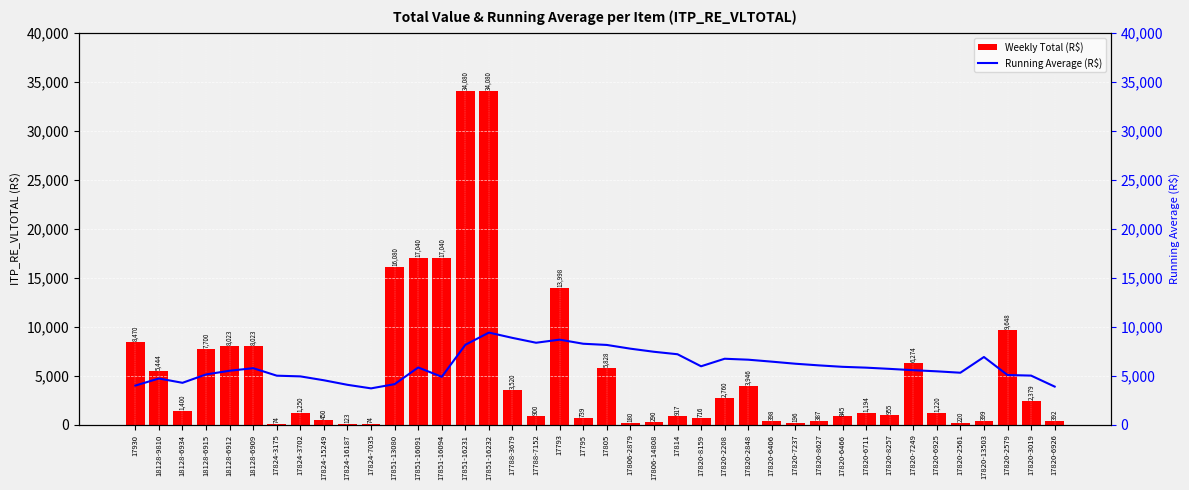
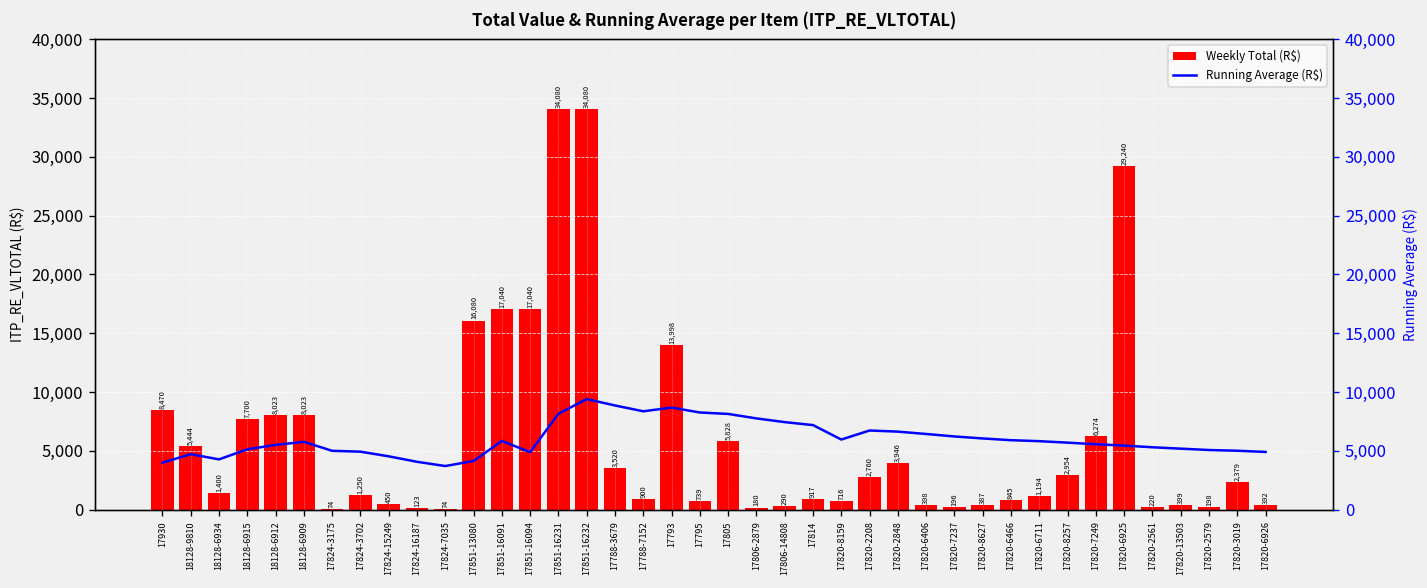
  {
    "Weekly Total (R$)": {
      "17930": "8,470",
      "18128-9810": "5,444",
      "18128-6934": "1,400",
      "18128-6915": "7,700",
      "18128-6912": "8,023",
      "18128-6909": "8,023",
      "17824-3175": "74",
      "17824-3702": "1,250",
      "17824-15249": "450",
      "17824-16187": "123",
      "17824-7035": "74",
      "17851-13080": "16,080",
      "17851-16091": "17,040",
      "17851-16094": "17,040",
      "17851-16231": "34,080",
      "17851-16232": "34,080",
      "17788-3679": "3,520",
      "17788-7152": "900",
      "17793": "13,998",
      "17795": "739",
      "17805": "5,828",
      "17806-2879": "180",
      "17806-14808": "290",
      "17814": "917",
      "17820-8159": "716",
      "17820-2208": "2,760",
      "17820-2848": "3,946",
      "17820-6406": "398",
      "17820-7237": "196",
      "17820-8627": "387",
      "17820-6466": "845",
      "17820-6711": "1,194",
-     "17820-8257": "955",
+     "17820-8257": "2,954",
      "17820-7249": "6,274",
-     "17820-6925": "1,220",
+     "17820-6925": "29,240",
      "17820-2561": "220",
      "17820-13503": "399",
-     "17820-2579": "9,648",
+     "17820-2579": "198",
      "17820-3019": "2,379",
      "17820-6926": "392"
    },
    "Running Average (R$)": {
      "17930": "4,000",
      "18128-9810": "5,000",
      "18128-6934": "4,000",
      "18128-6915": "5,000",
      "18128-6912": "6,000",
      "18128-6909": "6,000",
      "17824-3175": "5,000",
      "17824-3702": "5,000",
      "17824-15249": "5,000",
      "17824-16187": "4,000",
      "17824-7035": "4,000",
      "17851-13080": "4,000",
      "17851-16091": "6,000",
      "17851-16094": "5,000",
      "17851-16231": "8,000",
      "17851-16232": "9,000",
      "17788-3679": "9,000",
      "17788-7152": "8,000",
      "17793": "9,000",
      "17795": "8,000",
      "17805": "8,000",
      "17806-2879": "8,000",
      "17806-14808": "7,000",
      "17814": "7,000",
      "17820-8159": "6,000",
      "17820-2208": "7,000",
      "17820-2848": "7,000",
      "17820-6406": "6,000",
      "17820-7237": "6,000",
      "17820-8627": "6,000",
      "17820-6466": "6,000",
      "17820-6711": "6,000",
      "17820-8257": "6,000",
      "17820-7249": "6,000",
      "17820-6925": "5,000",
      "17820-2561": "5,000",
-     "17820-13503": "7,000",
+     "17820-13503": "5,000",
      "17820-2579": "5,000",
      "17820-3019": "5,000",
-     "17820-6926": "4,000"
+     "17820-6926": "5,000"
    }
  }
